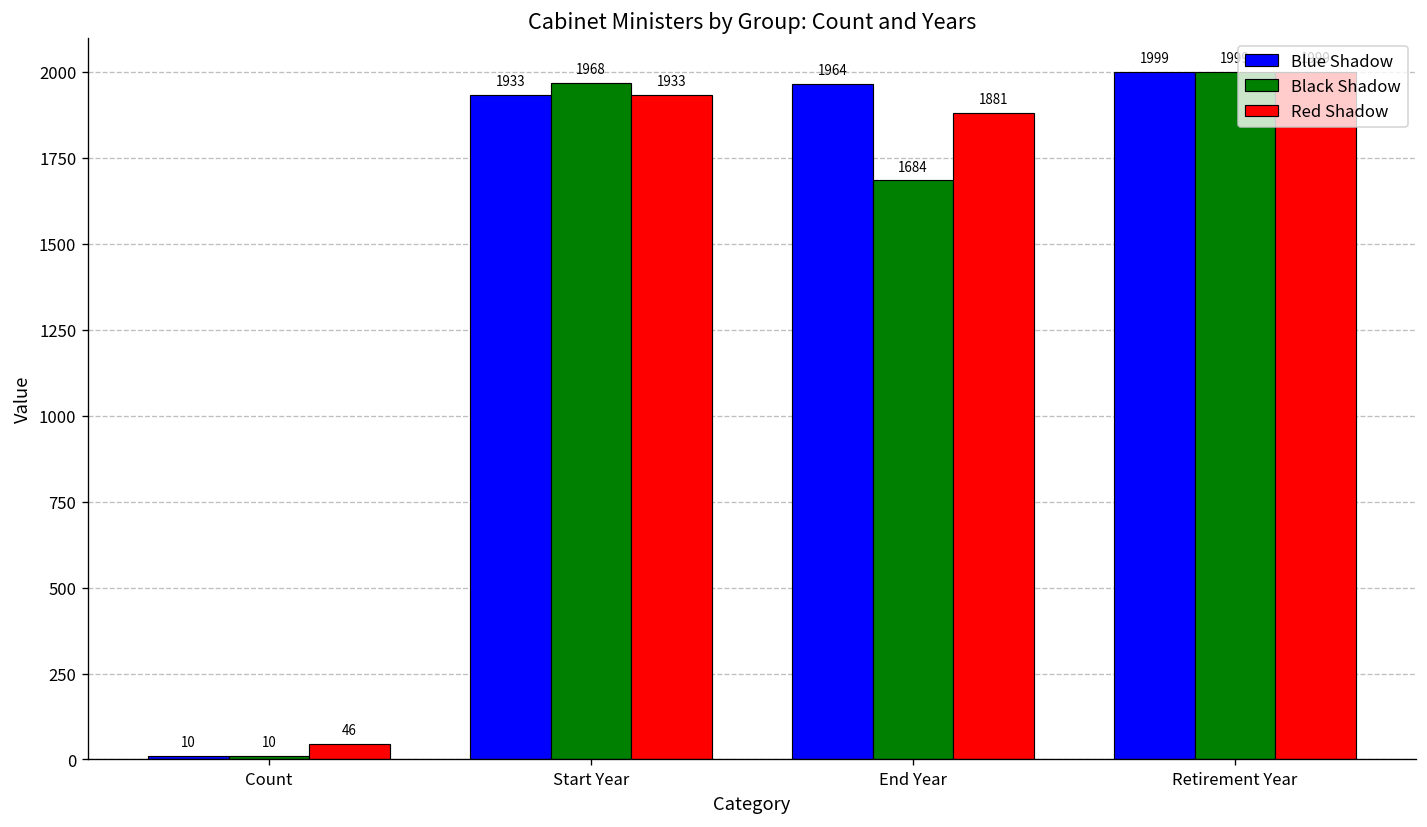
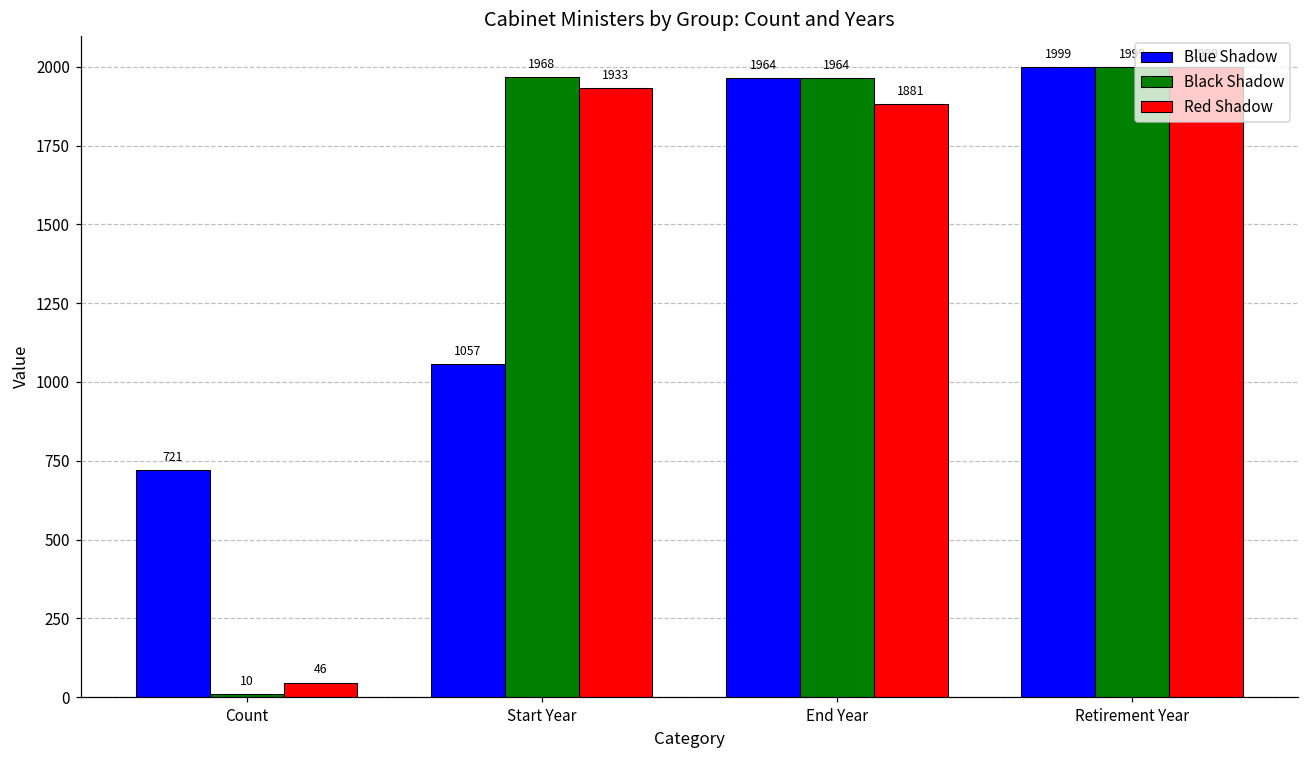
  {
    "Blue Shadow": {
-     "Count": 10,
-     "Start Year": 1933,
+     "Count": 721,
+     "Start Year": 1057,
      "End Year": 1964,
      "Retirement Year": 1999
    },
    "Black Shadow": {
      "Count": 10,
      "Start Year": 1968,
-     "End Year": 1684
+     "End Year": 1964
    },
    "Red Shadow": {
      "Count": 46,
      "Start Year": 1933,
      "End Year": 1881
    }
  }
